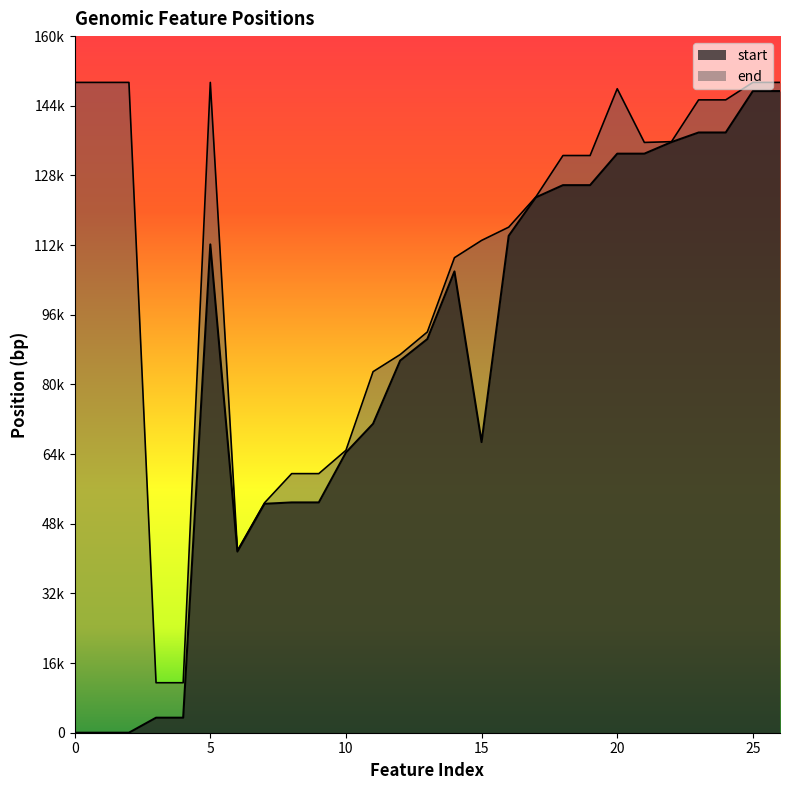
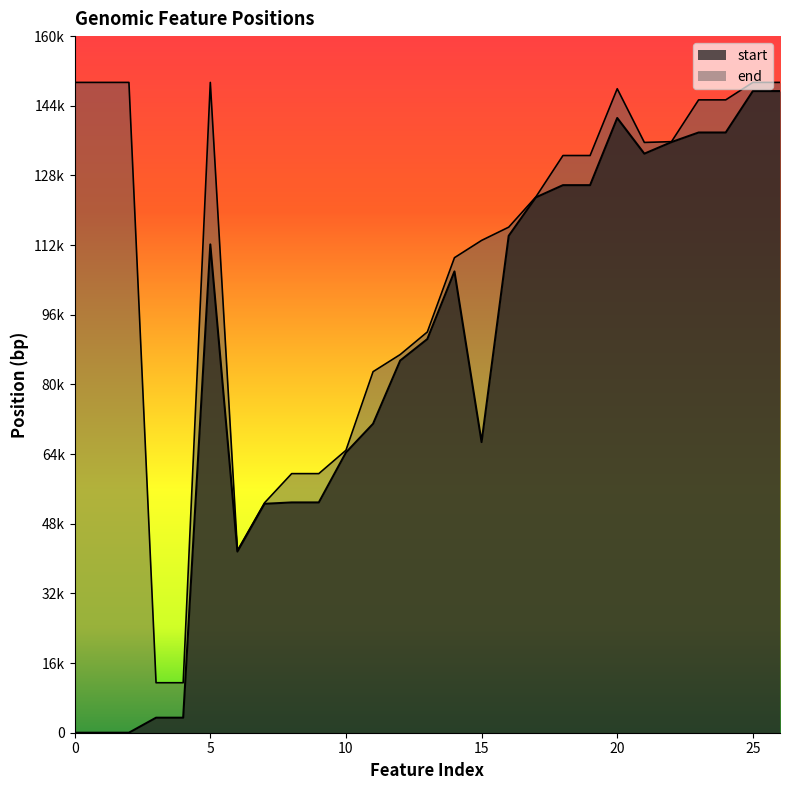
  {
    "start": {
      "0": 0,
      "5": 112000,
      "15": 67000,
-     "20": 133000,
+     "20": 141000,
      "25": 147000
    },
    "end": {
      "0": 149000,
      "5": 149000,
      "15": 113000,
      "20": 148000
    }
  }
